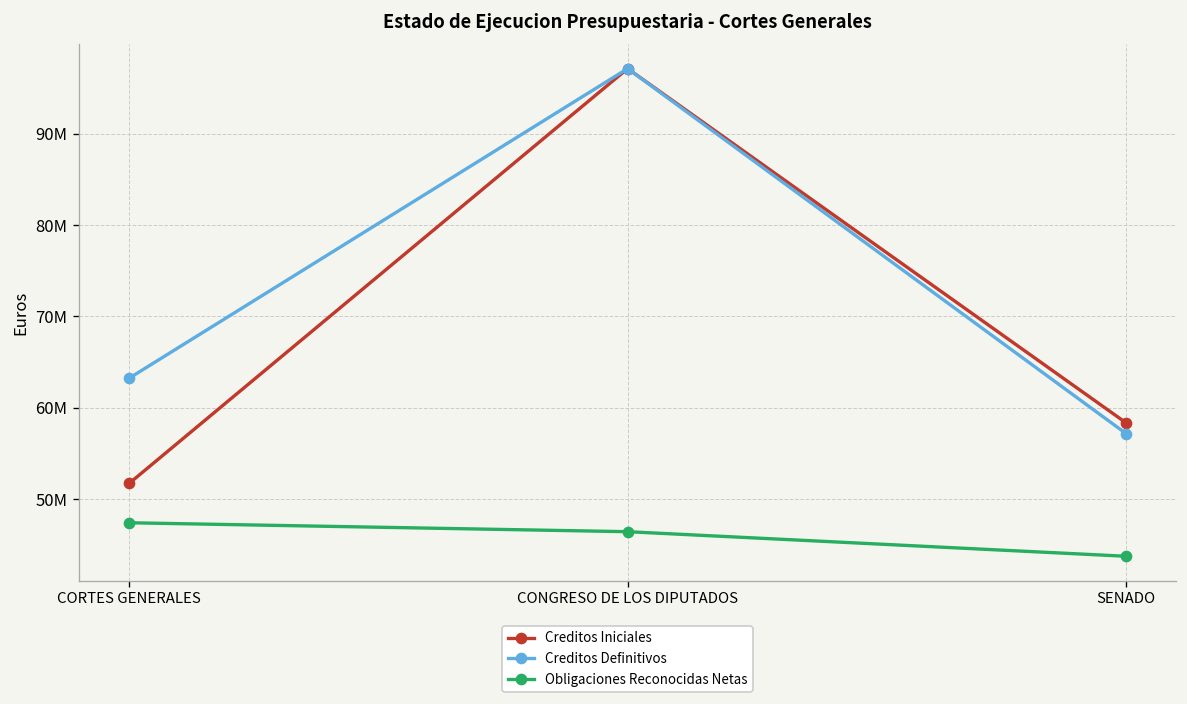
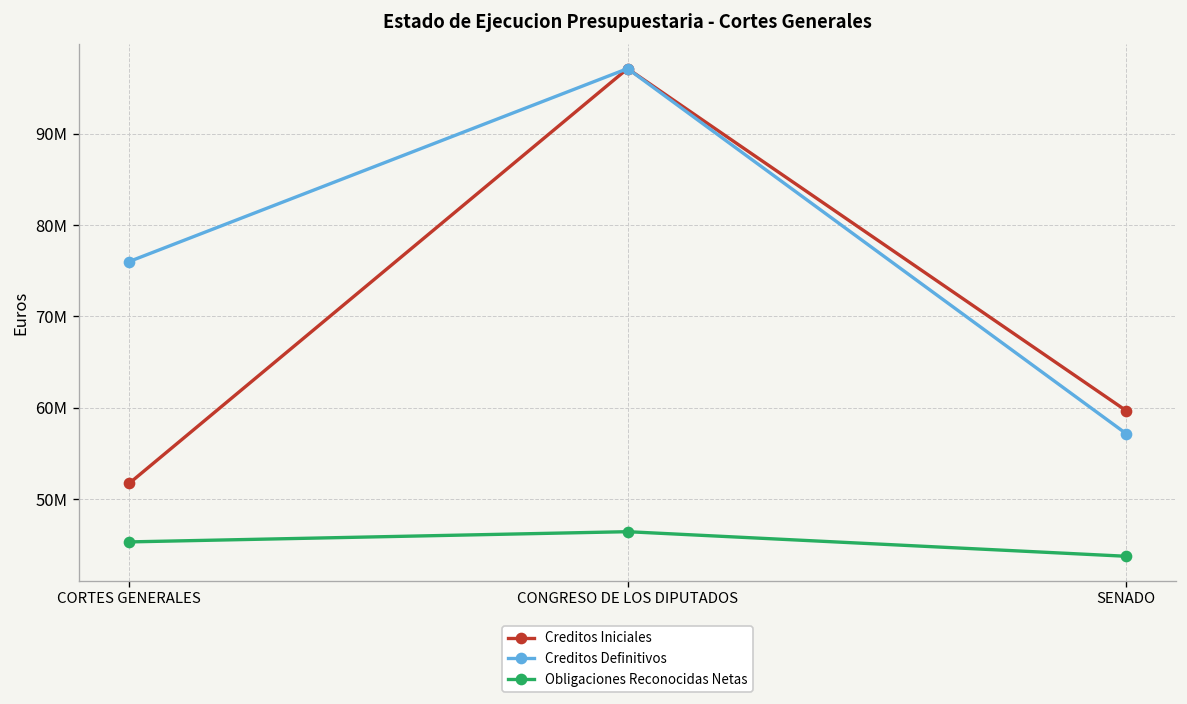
  {
    "Creditos Iniciales": {
      "CORTES GENERALES": 52000000,
-     "SENADO": 58000000
+     "SENADO": 60000000
    },
    "Creditos Definitivos": {
-     "CORTES GENERALES": 63000000,
+     "CORTES GENERALES": 76000000,
      "SENADO": 57000000
    },
    "Obligaciones Reconocidas Netas": {
-     "CORTES GENERALES": 47000000,
+     "CORTES GENERALES": 45000000,
      "CONGRESO DE LOS DIPUTADOS": 46000000,
      "SENADO": 44000000
    }
  }
